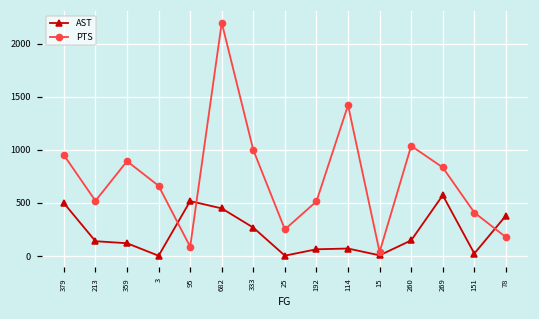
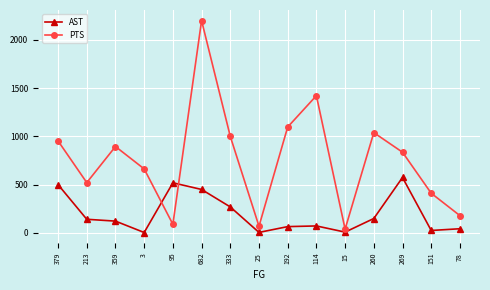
  {
    "AST": {
      "379": 500,
      "213": 100,
      "359": 100,
      "3": 0,
      "95": 500,
      "682": 400,
      "333": 300,
      "25": 0,
      "192": 100,
      "114": 100,
      "15": 0,
      "260": 100,
      "269": 600,
      "151": 0,
-     "78": 400
+     "78": 0
    },
    "PTS": {
      "379": 1000,
      "213": 500,
      "359": 900,
      "3": 700,
      "95": 100,
      "682": 2200,
      "333": 1000,
-     "25": 300,
-     "192": 500,
+     "25": 100,
+     "192": 1100,
      "114": 1400,
      "15": 0,
      "260": 1000,
      "269": 800,
      "151": 400,
      "78": 200
    }
  }
